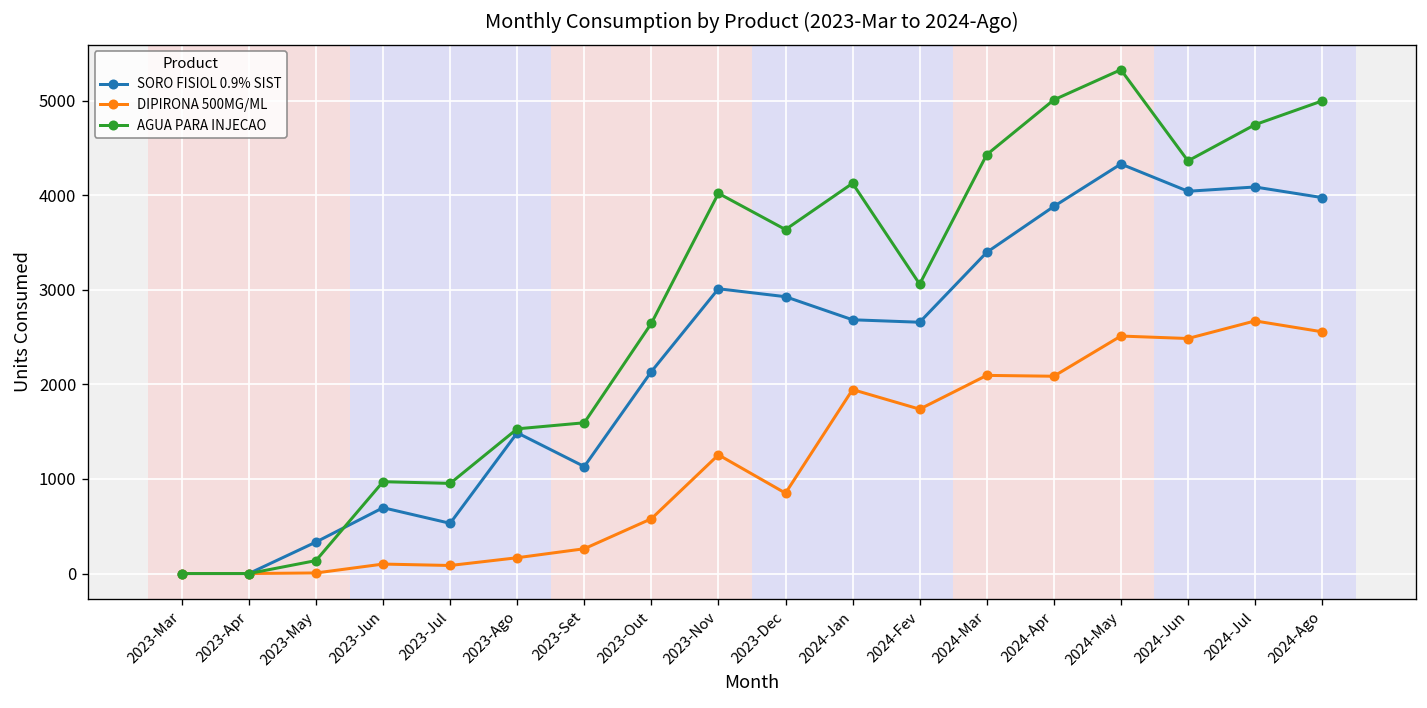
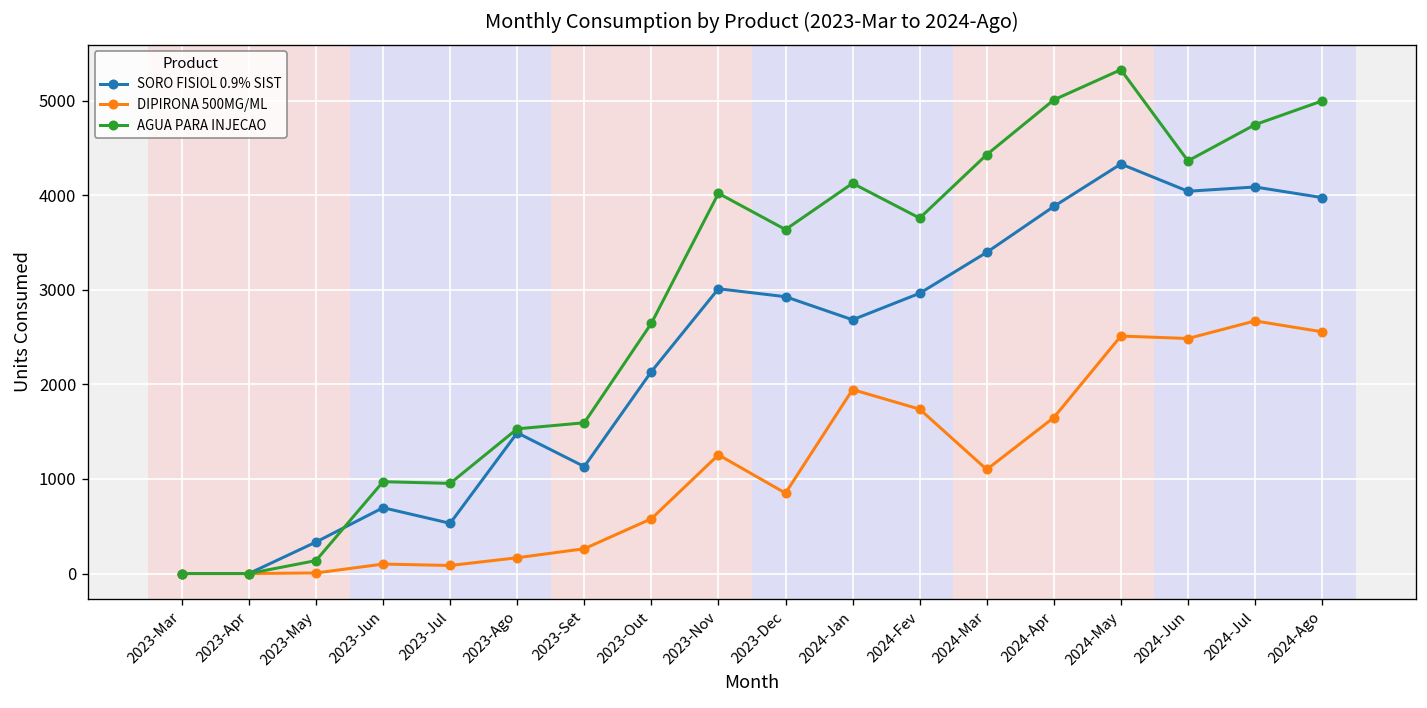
  {
    "SORO FISIOL 0.9% SIST": {
      "2023-May": 300,
      "2023-Jun": 700,
      "2023-Jul": 500,
      "2023-Ago": 1500,
      "2023-Set": 1100,
      "2023-Out": 2100,
      "2023-Nov": 3000,
      "2023-Dec": 2900,
      "2024-Jan": 2700,
-     "2024-Fev": 2700,
+     "2024-Fev": 3000,
      "2024-Mar": 3400,
      "2024-Apr": 3900,
      "2024-May": 4300,
      "2024-Jun": 4000,
      "2024-Jul": 4100,
      "2024-Ago": 4000
    },
    "DIPIRONA 500MG/ML": {
      "2023-May": 0,
      "2023-Jun": 100,
      "2023-Jul": 100,
      "2023-Ago": 200,
      "2023-Set": 300,
      "2023-Out": 600,
      "2023-Nov": 1300,
      "2023-Dec": 900,
      "2024-Jan": 1900,
      "2024-Fev": 1700,
-     "2024-Mar": 2100,
-     "2024-Apr": 2100,
+     "2024-Mar": 1100,
+     "2024-Apr": 1600,
      "2024-May": 2500,
      "2024-Jun": 2500,
      "2024-Jul": 2700,
      "2024-Ago": 2600
    },
    "AGUA PARA INJECAO": {
      "2023-May": 100,
      "2023-Jun": 1000,
      "2023-Jul": 1000,
      "2023-Ago": 1500,
      "2023-Set": 1600,
      "2023-Out": 2600,
      "2023-Nov": 4000,
      "2023-Dec": 3600,
      "2024-Jan": 4100,
-     "2024-Fev": 3100,
+     "2024-Fev": 3800,
      "2024-Mar": 4400,
      "2024-Apr": 5000,
      "2024-May": 5300,
      "2024-Jun": 4400,
      "2024-Jul": 4700,
      "2024-Ago": 5000
    }
  }
